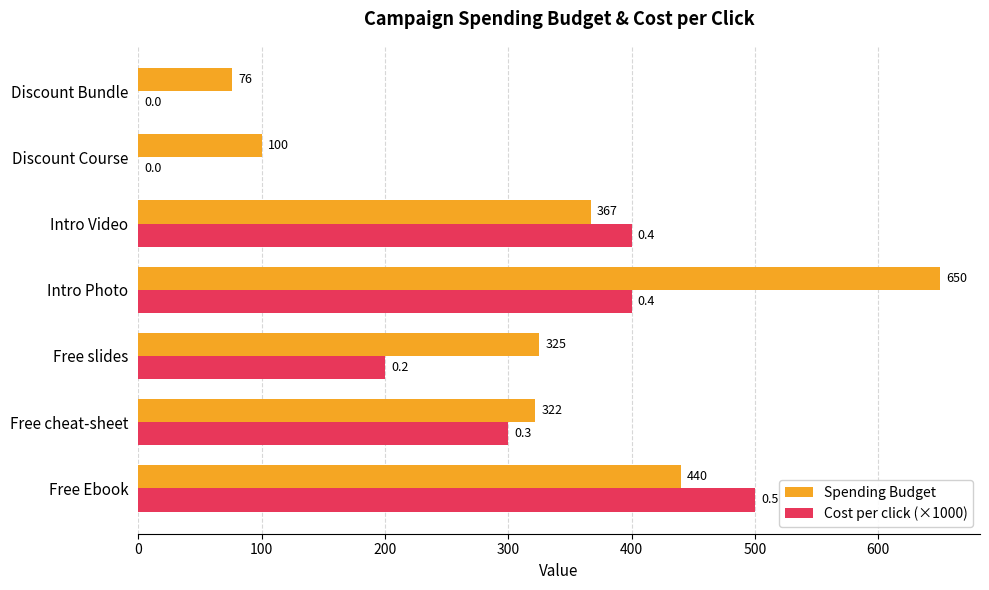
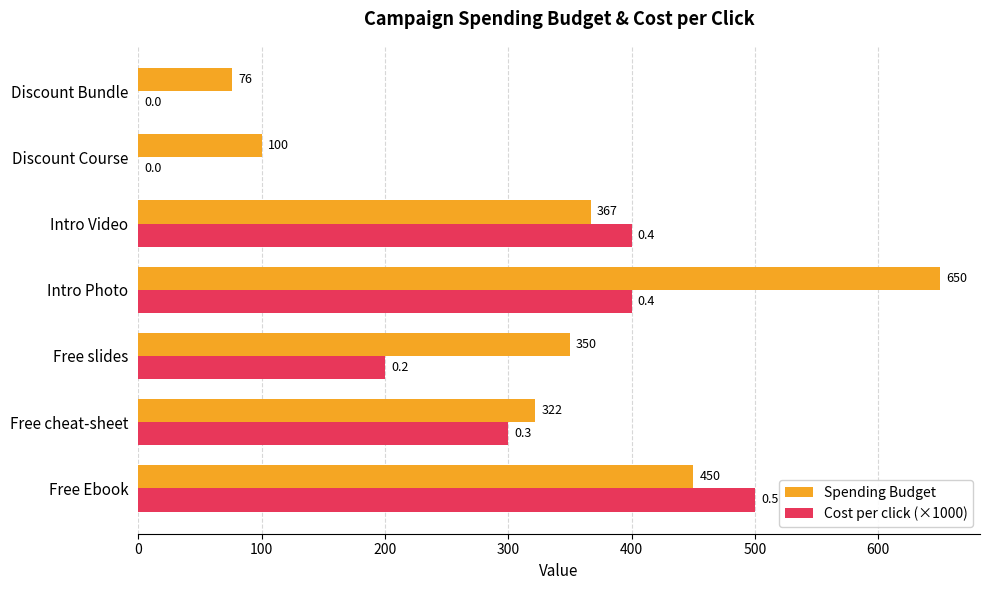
  {
    "Spending Budget": {
      "Discount Bundle": 76,
      "Discount Course": 100,
      "Intro Video": 367,
      "Intro Photo": 650,
-     "Free slides": 325,
+     "Free slides": 350,
      "Free cheat-sheet": 322,
-     "Free Ebook": 440
+     "Free Ebook": 450
    },
    "Cost per click (×1000)": {
      "Discount Bundle": 0.0,
      "Discount Course": 0.0
    }
  }
